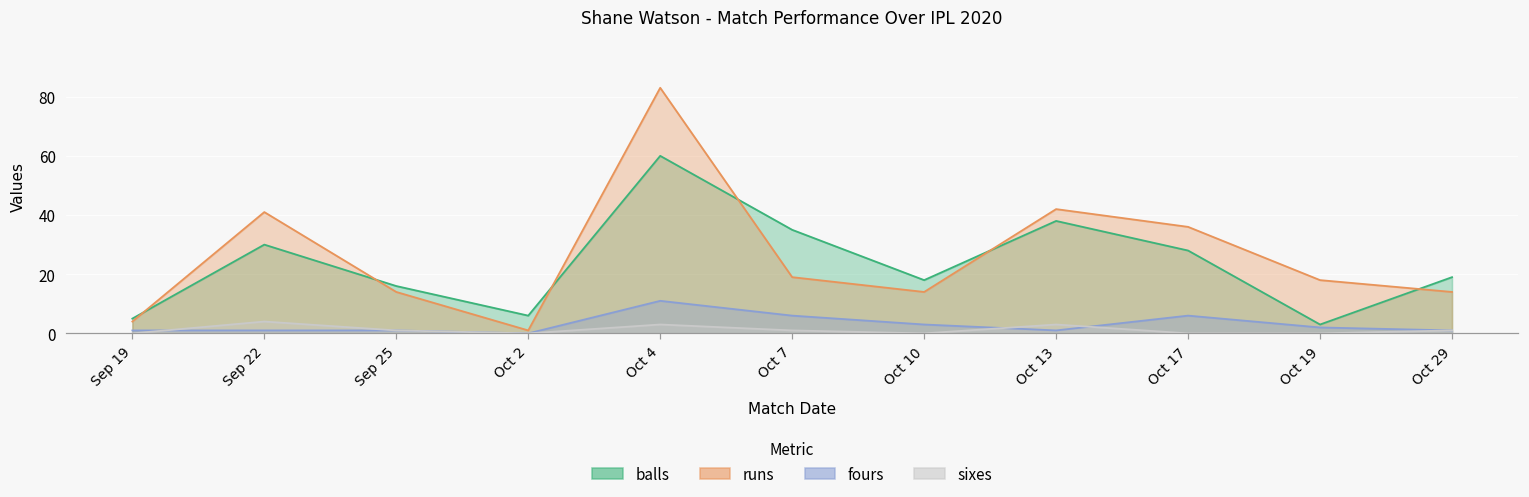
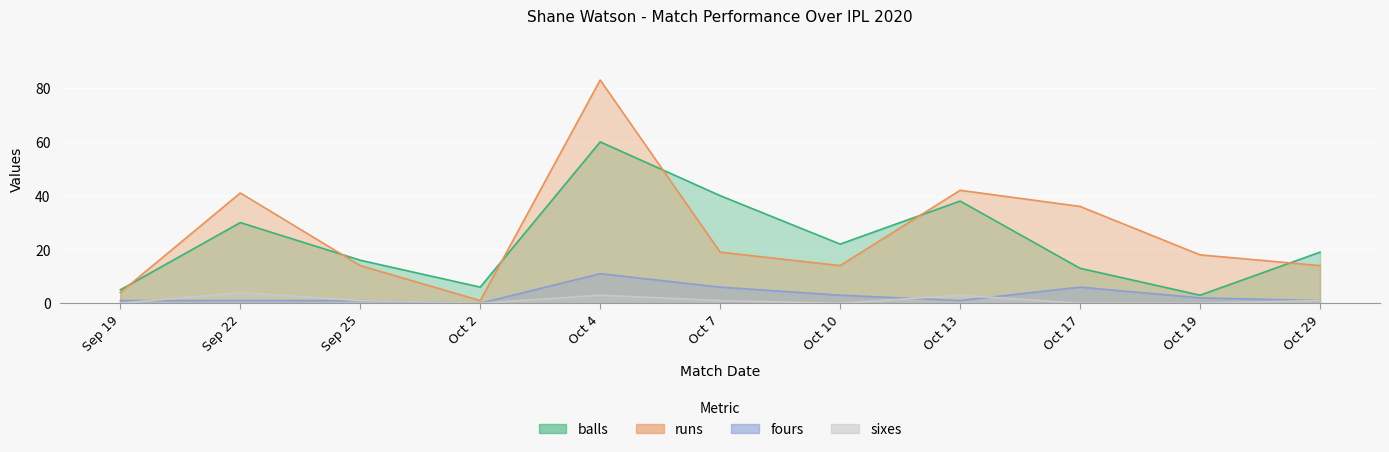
  {
    "balls": {
      "Sep 19": 5,
      "Sep 22": 30,
      "Sep 25": 16,
      "Oct 2": 6,
      "Oct 4": 60,
-     "Oct 7": 35,
-     "Oct 10": 18,
+     "Oct 7": 40,
+     "Oct 10": 22,
      "Oct 13": 38,
-     "Oct 17": 28,
+     "Oct 17": 13,
      "Oct 19": 3,
      "Oct 29": 19
    },
    "runs": {
      "Sep 19": 4,
      "Sep 22": 41,
      "Sep 25": 14,
      "Oct 2": 1,
      "Oct 4": 83,
      "Oct 7": 19,
      "Oct 10": 14,
      "Oct 13": 42,
      "Oct 17": 36,
      "Oct 19": 18,
      "Oct 29": 14
    }
  }
